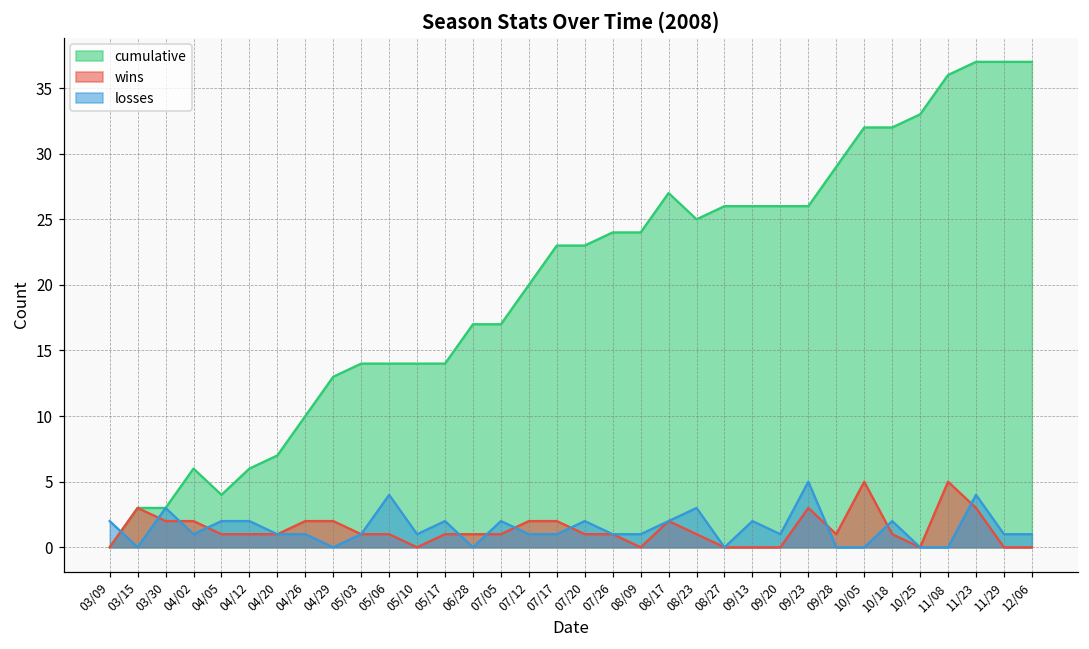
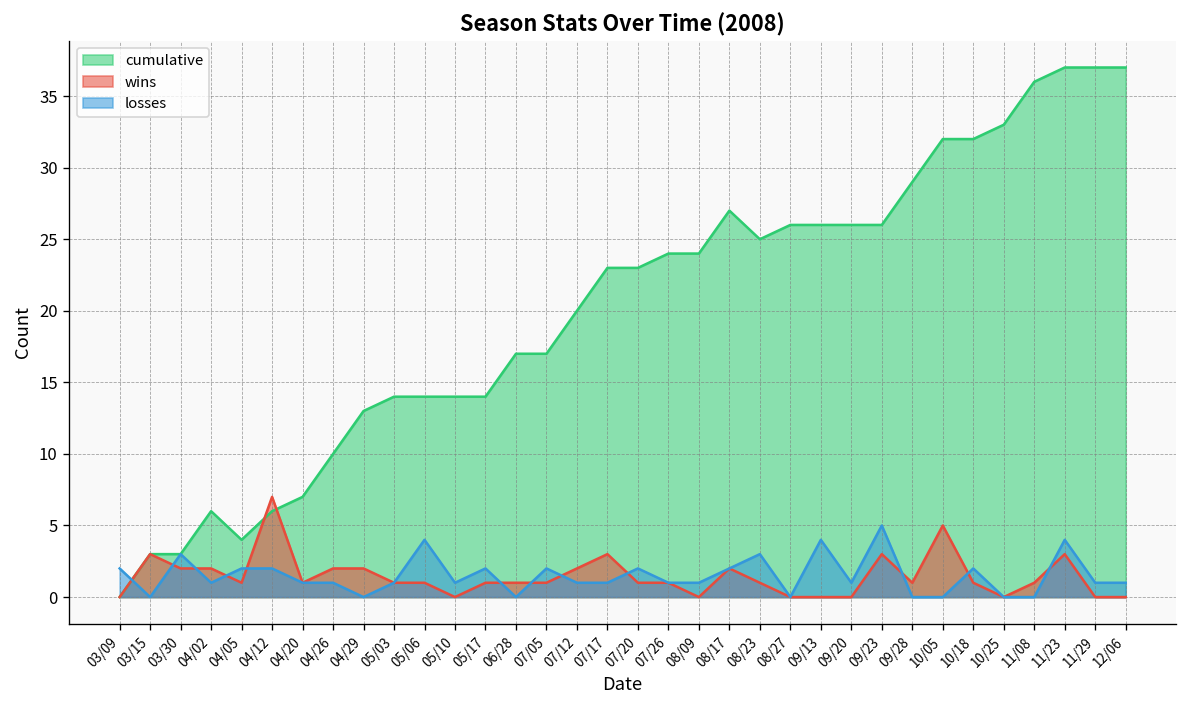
  {
    "cumulative": {
      "04/02": 6,
      "04/05": 4,
      "04/12": 6,
      "04/20": 7,
      "04/26": 10,
      "04/29": 13,
      "05/03": 14,
      "05/06": 14,
      "05/10": 14,
      "05/17": 14,
      "06/28": 17,
      "07/05": 17,
      "07/12": 20,
      "07/17": 23,
      "07/20": 23,
      "07/26": 24,
      "08/09": 24,
      "08/17": 27,
      "08/23": 25,
      "08/27": 26,
      "09/13": 26,
      "09/20": 26,
      "09/23": 26,
      "09/28": 29,
      "10/05": 32,
      "10/18": 32,
      "10/25": 33,
      "11/08": 36,
      "11/23": 37,
      "11/29": 37,
      "12/06": 37
    },
    "wins": {
      "03/30": 2,
      "04/02": 2,
      "04/05": 1,
-     "04/12": 1,
+     "04/12": 7,
      "04/26": 2,
      "04/29": 2,
      "05/06": 1,
      "05/10": 0,
      "05/17": 1,
      "06/28": 1,
      "07/05": 1,
      "07/12": 2,
-     "07/17": 2,
+     "07/17": 3,
      "07/20": 1,
      "08/09": 0,
      "08/23": 1,
      "09/13": 0,
      "09/20": 0,
      "09/23": 3,
      "09/28": 1,
      "10/05": 5,
      "10/18": 1,
-     "11/08": 5,
+     "11/08": 1,
      "11/23": 3,
      "11/29": 0,
      "12/06": 0
    },
    "losses": {
      "03/09": 2,
      "03/15": 0,
      "04/02": 1,
      "04/05": 2,
      "04/12": 2,
      "04/26": 1,
      "04/29": 0,
      "05/06": 4,
      "05/10": 1,
      "05/17": 2,
      "06/28": 0,
      "07/05": 2,
      "07/12": 1,
      "07/17": 1,
      "07/20": 2,
      "08/09": 1,
      "08/23": 3,
-     "09/13": 2,
+     "09/13": 4,
      "09/20": 1,
      "09/23": 5,
      "09/28": 0,
      "10/05": 0,
      "10/18": 2,
      "11/08": 0,
      "11/23": 4,
      "11/29": 1,
      "12/06": 1
    }
  }
